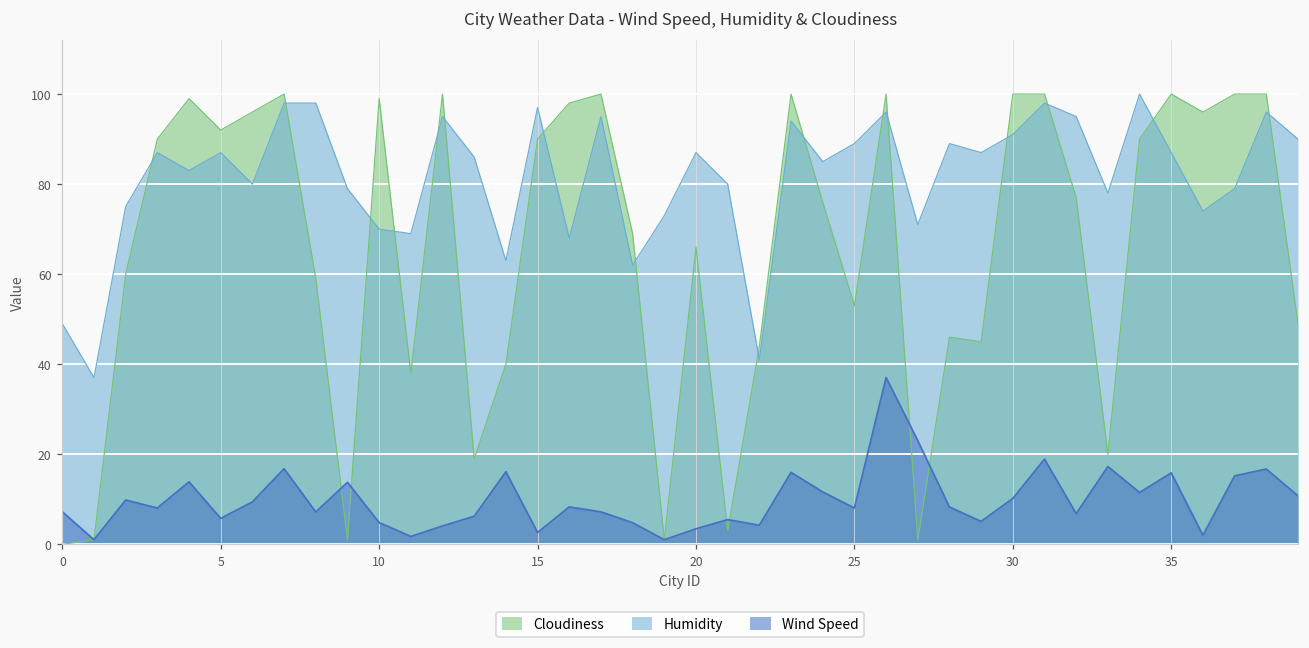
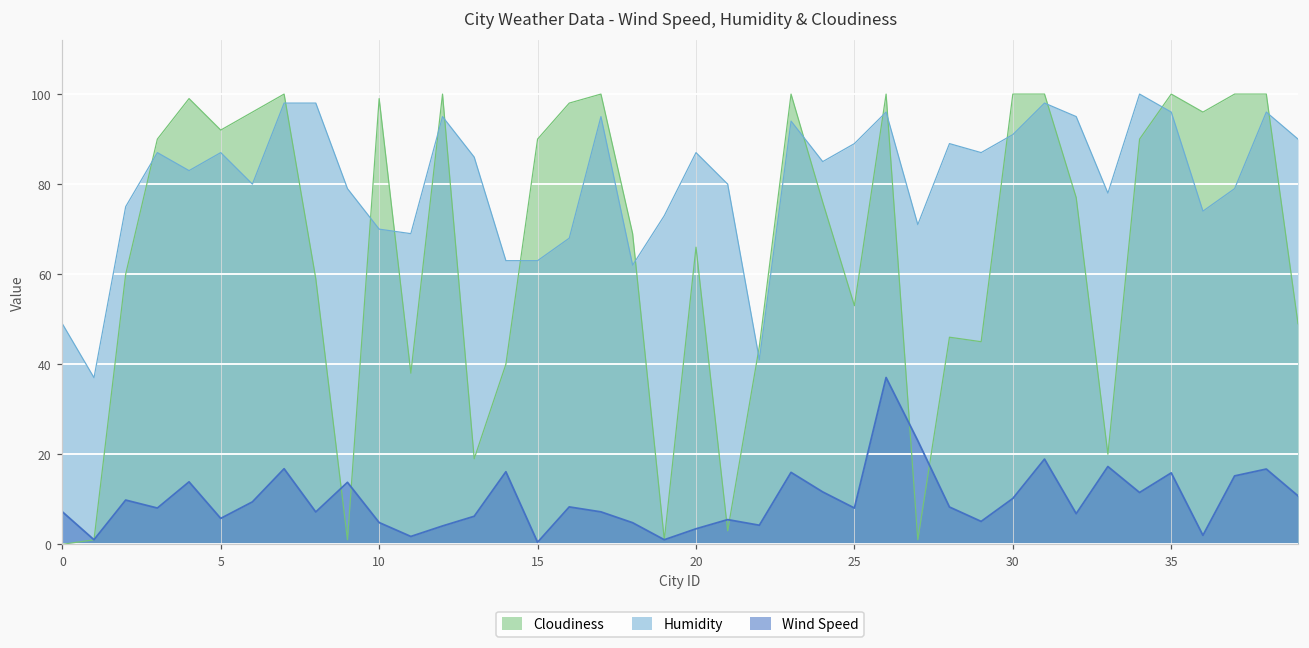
  {
    "Cloudiness": {
      "0": 0,
      "5": 92,
      "10": 99,
      "15": 90,
      "20": 66,
      "25": 53,
      "30": 100,
      "35": 100
    },
    "Humidity": {
      "0": 49,
      "5": 87,
      "10": 70,
-     "15": 97,
+     "15": 63,
      "20": 87,
      "25": 89,
      "30": 91,
-     "35": 87
+     "35": 96
    },
    "Wind Speed": {
      "0": 7,
      "5": 6,
      "10": 5,
-     "15": 3,
+     "15": 0,
      "20": 3,
      "25": 8,
      "30": 10,
      "35": 16
    }
  }
